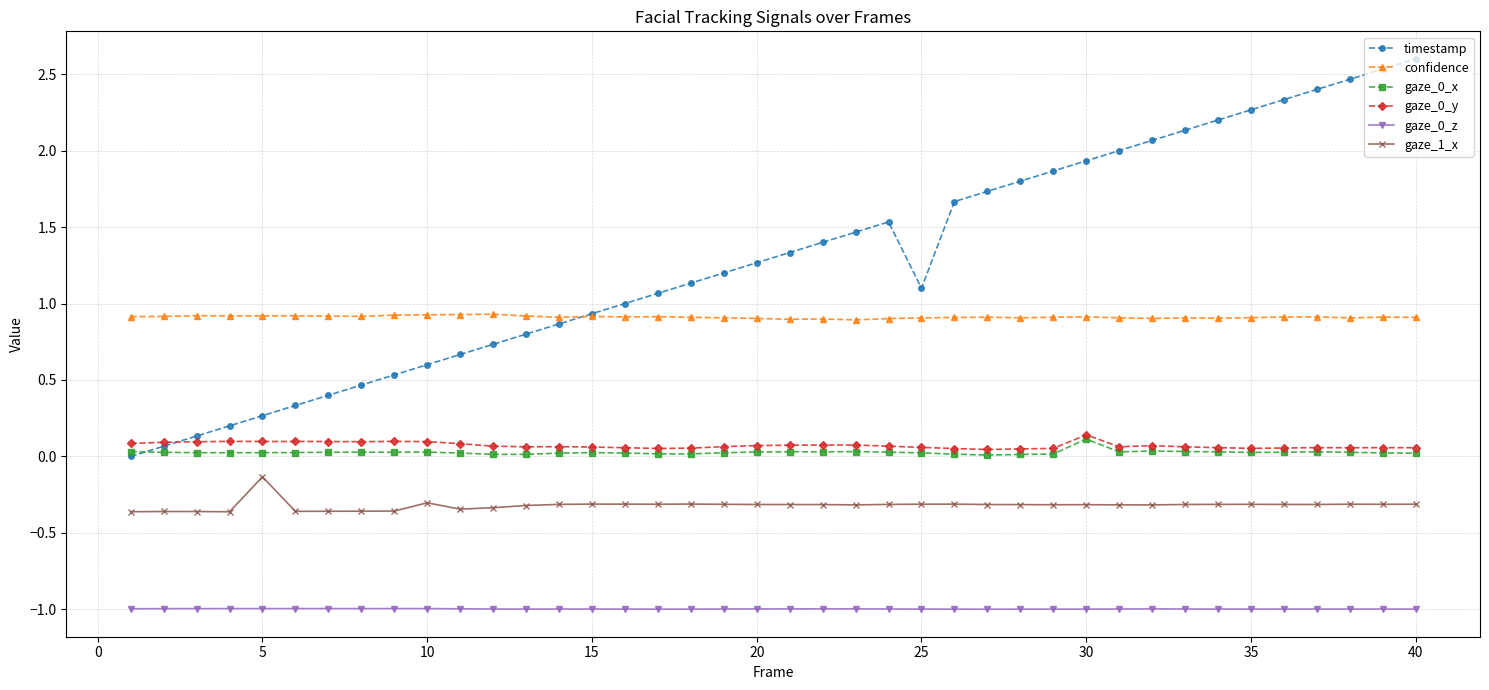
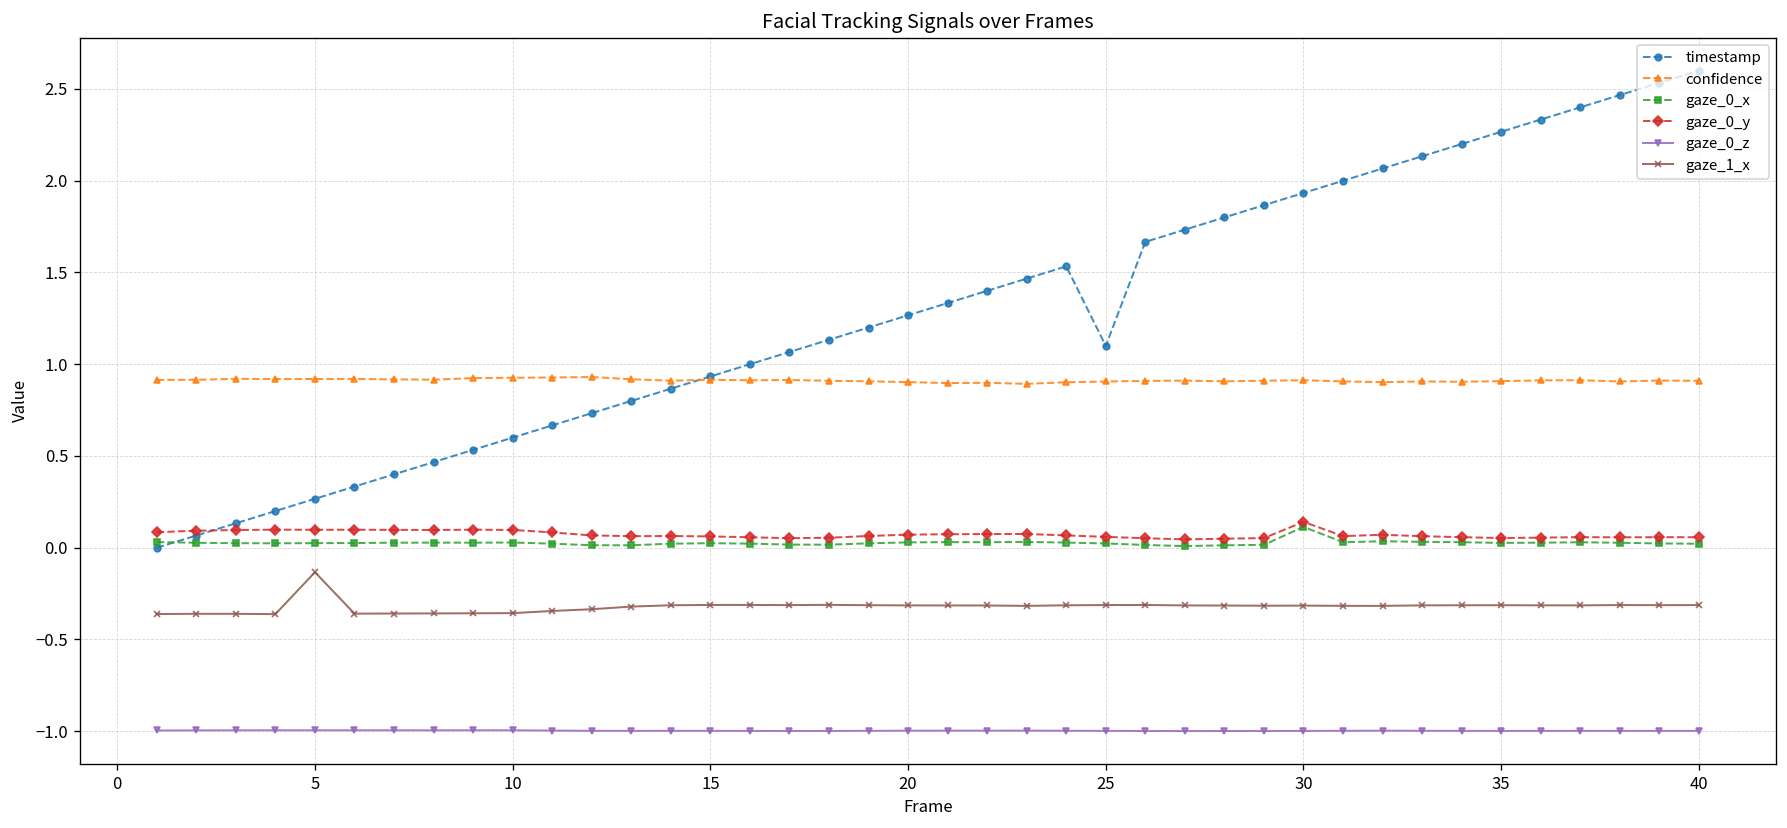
  {
    "timestamp": {
      "5": 0.27,
      "10": 0.60,
      "15": 0.93,
      "20": 1.27,
      "25": 1.10,
      "30": 1.93,
      "35": 2.27
    },
    "confidence": {
      "5": 0.92,
      "10": 0.93,
      "15": 0.92,
      "20": 0.90,
      "25": 0.91,
      "30": 0.91,
      "35": 0.91,
      "40": 0.91
    },
    "gaze_0_x": {
      "5": 0.03,
      "10": 0.03,
      "15": 0.02,
      "20": 0.03,
      "25": 0.02,
      "30": 0.11,
      "35": 0.03,
      "40": 0.02
    },
    "gaze_0_y": {
      "5": 0.10,
      "10": 0.10,
      "15": 0.06,
      "20": 0.07,
      "25": 0.06,
      "30": 0.14,
      "35": 0.05,
      "40": 0.06
    },
    "gaze_0_z": {
      "5": -0.99,
      "10": -0.99,
      "15": -1.00,
      "20": -1.00,
      "25": -1.00,
      "30": -1.00,
      "35": -1.00,
      "40": -1.00
    },
    "gaze_1_x": {
      "5": -0.13,
-     "10": -0.30,
+     "10": -0.36,
      "15": -0.31,
      "20": -0.31,
      "25": -0.31,
      "30": -0.32,
      "35": -0.31,
      "40": -0.31
    }
  }
